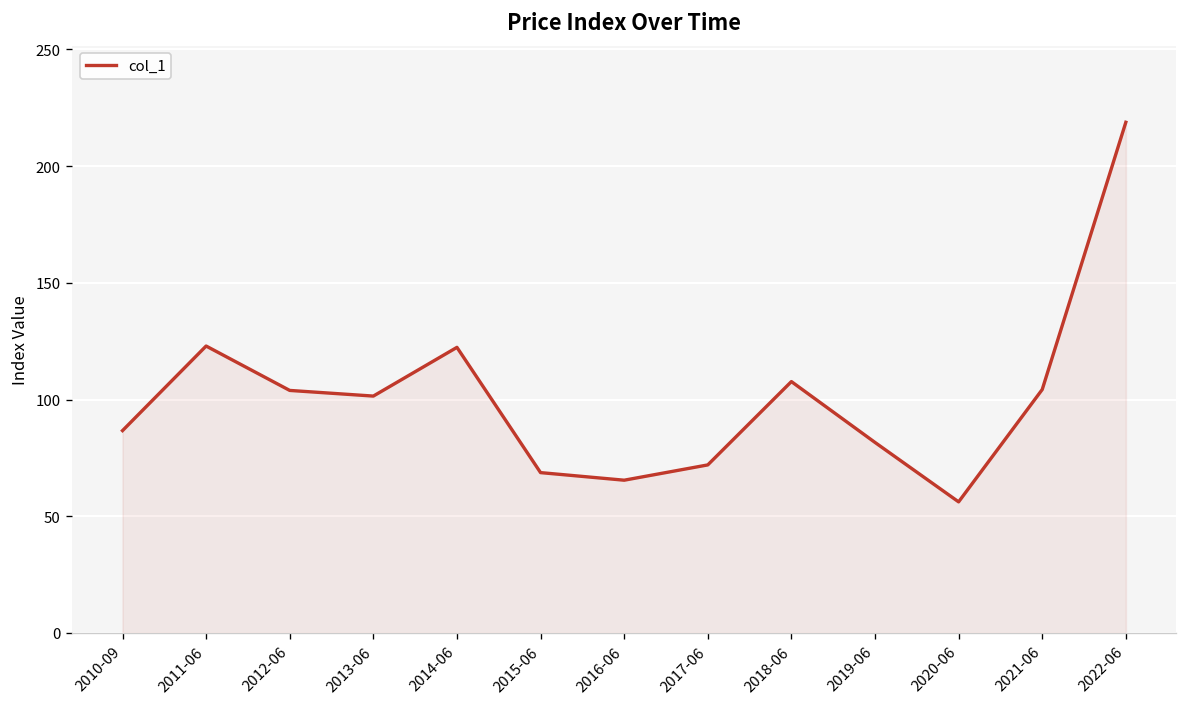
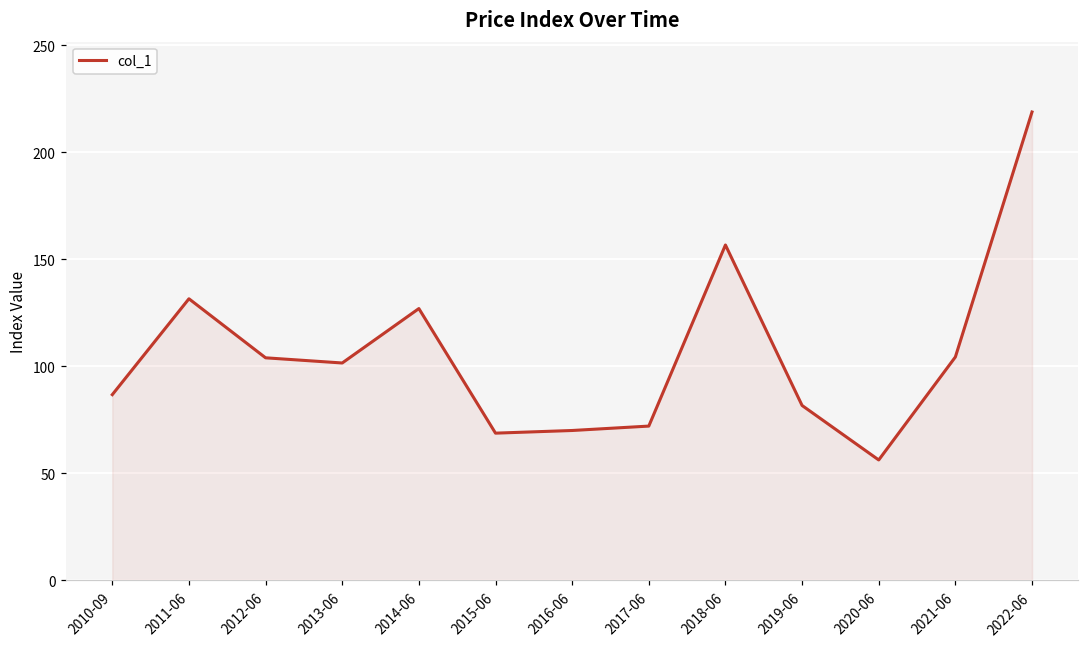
  {
    "2010-09": 87,
-   "2011-06": 123,
+   "2011-06": 131,
    "2012-06": 104,
    "2013-06": 101,
-   "2014-06": 122,
+   "2014-06": 127,
    "2015-06": 69,
-   "2016-06": 65,
+   "2016-06": 70,
    "2017-06": 72,
-   "2018-06": 108,
+   "2018-06": 157,
    "2019-06": 82,
    "2020-06": 56,
    "2021-06": 104,
    "2022-06": 219
  }
